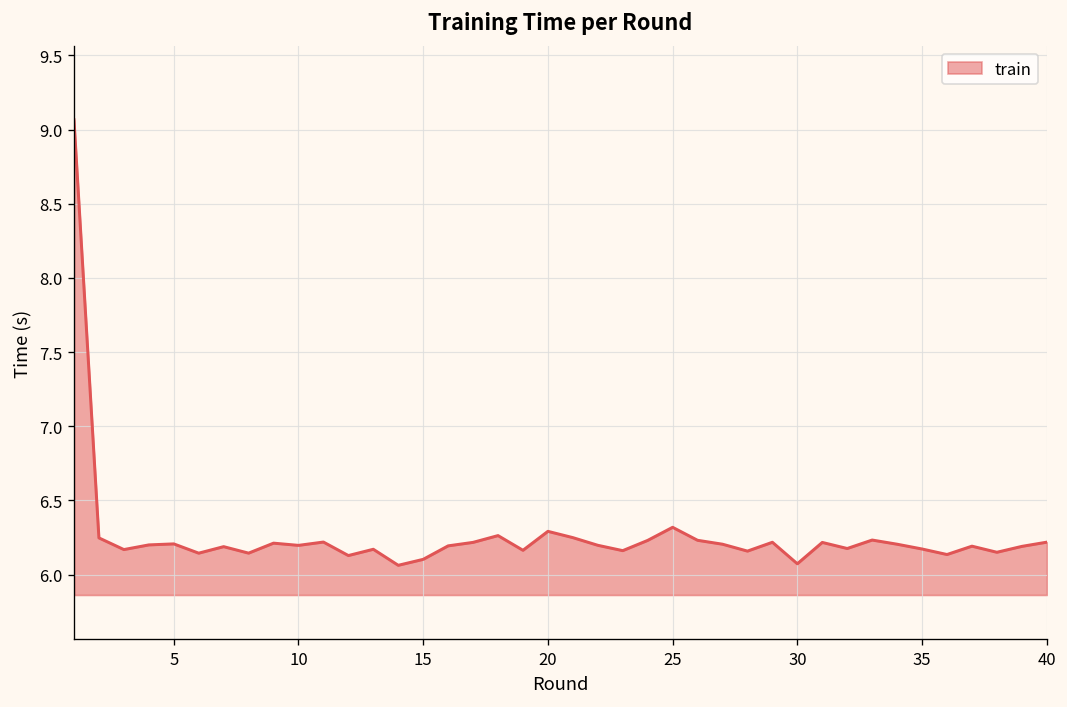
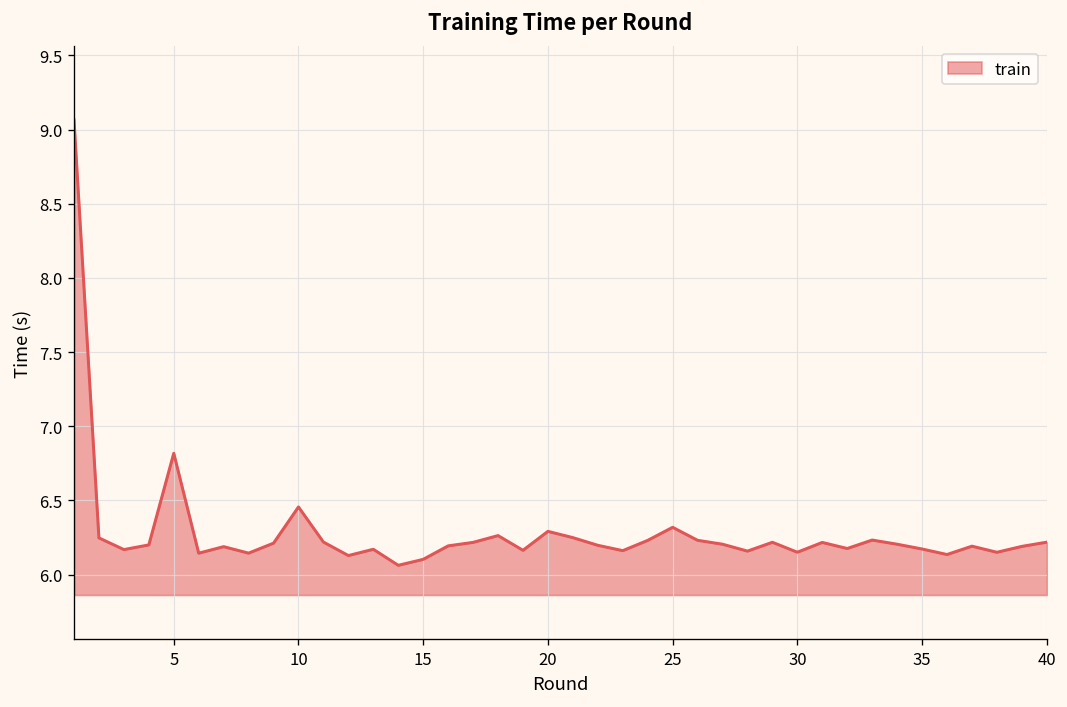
  {
-   "5": 6.21,
-   "10": 6.20,
+   "5": 6.82,
+   "10": 6.46,
    "15": 6.10,
    "20": 6.29,
    "25": 6.32,
-   "30": 6.07,
+   "30": 6.15,
    "35": 6.17,
    "40": 6.22
  }
